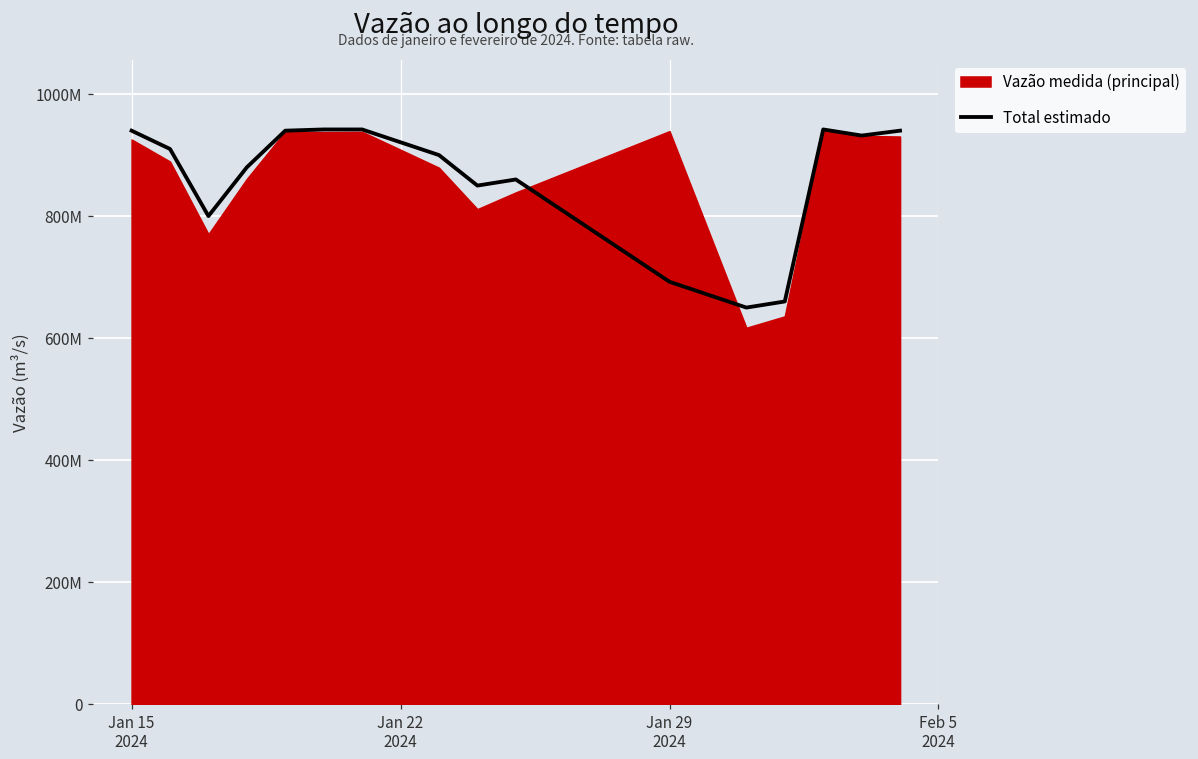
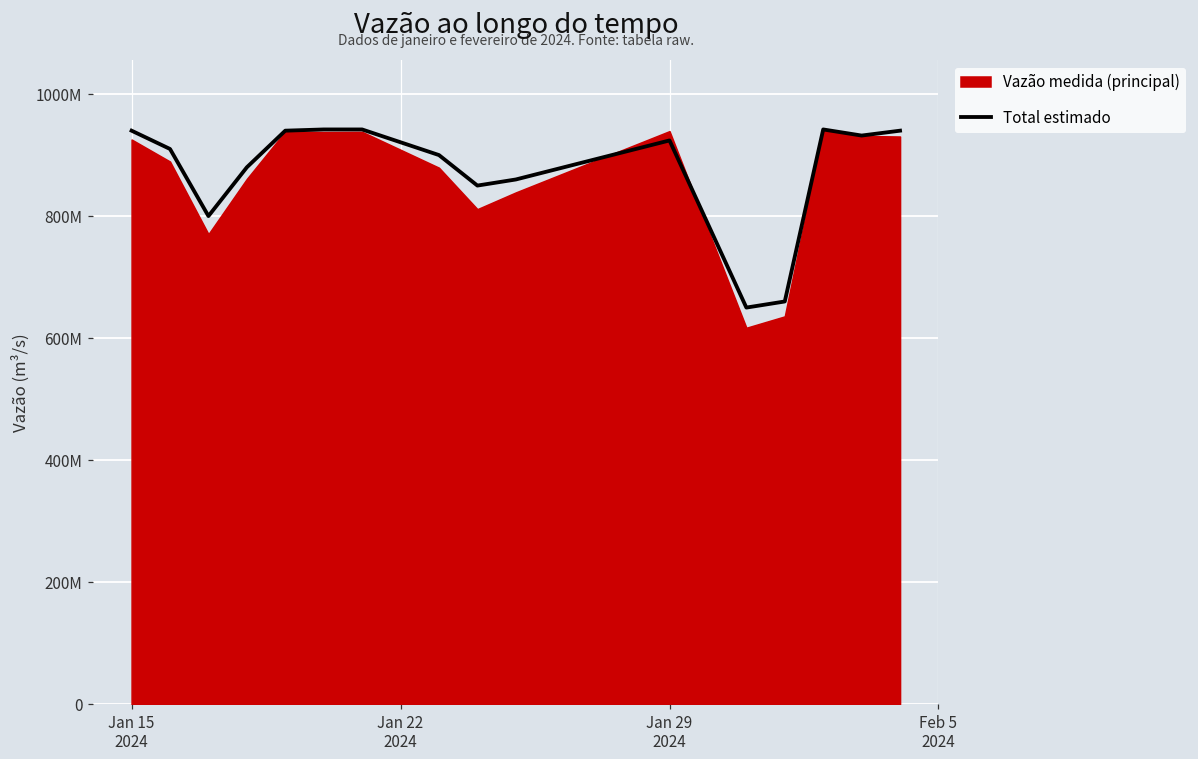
  {
    "Total estimado": {
      "Jan 15 2024": 940000000,
-     "Jan 29 2024": 690000000
+     "Jan 29 2024": 920000000
    },
    "Vazão medida (principal)": {
      "Jan 15 2024": 930000000,
      "Jan 29 2024": 940000000
    }
  }
